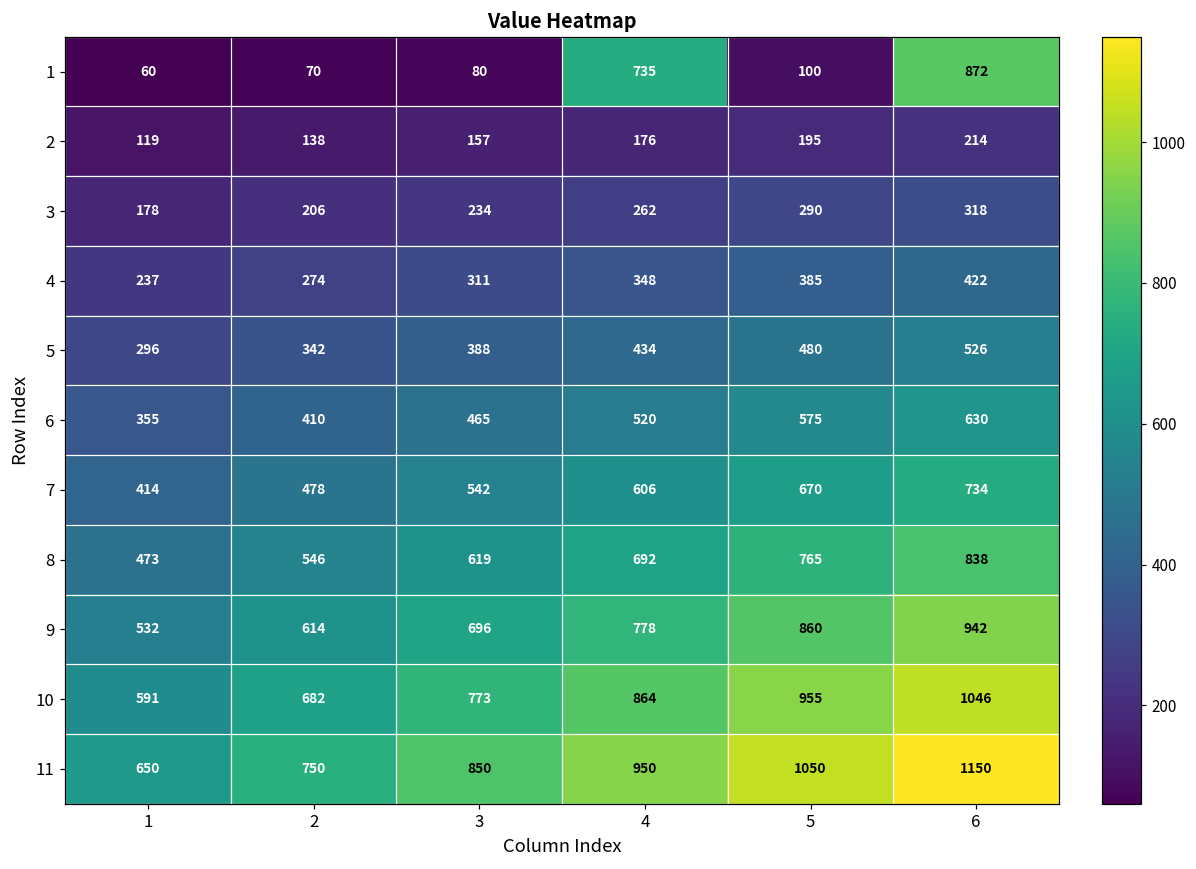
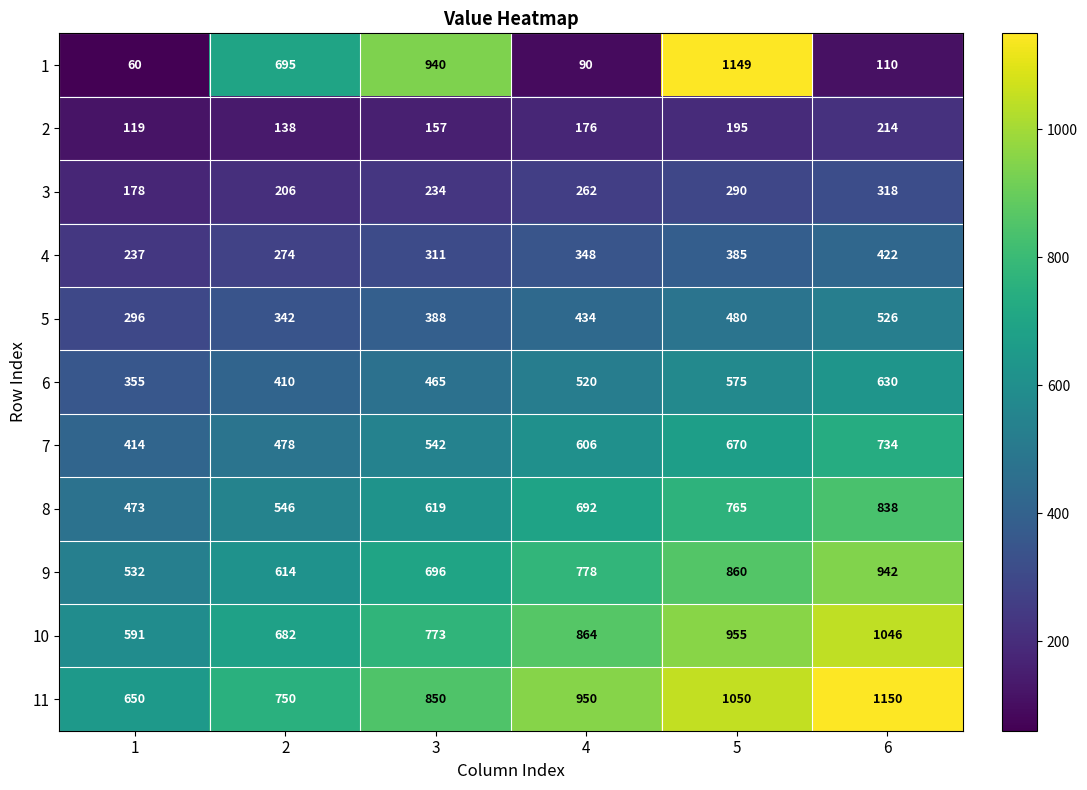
  {
    "1": {
      "1": 60,
-     "2": 70,
-     "3": 80,
-     "4": 735,
-     "5": 100,
-     "6": 872
+     "2": 695,
+     "3": 940,
+     "4": 90,
+     "5": 1149,
+     "6": 110
    },
    "2": {
      "1": 119,
      "2": 138,
      "3": 157,
      "4": 176,
      "5": 195,
      "6": 214
    },
    "3": {
      "1": 178,
      "2": 206,
      "3": 234,
      "4": 262,
      "5": 290,
      "6": 318
    },
    "4": {
      "1": 237,
      "2": 274,
      "3": 311,
      "4": 348,
      "5": 385,
      "6": 422
    },
    "5": {
      "1": 296,
      "2": 342,
      "3": 388,
      "4": 434,
      "5": 480,
      "6": 526
    },
    "6": {
      "1": 355,
      "2": 410,
      "3": 465,
      "4": 520,
      "5": 575,
      "6": 630
    },
    "7": {
      "1": 414,
      "2": 478,
      "3": 542,
      "4": 606,
      "5": 670,
      "6": 734
    },
    "8": {
      "1": 473,
      "2": 546,
      "3": 619,
      "4": 692,
      "5": 765,
      "6": 838
    },
    "9": {
      "1": 532,
      "2": 614,
      "3": 696,
      "4": 778,
      "5": 860,
      "6": 942
    },
    "10": {
      "1": 591,
      "2": 682,
      "3": 773,
      "4": 864,
      "5": 955,
      "6": 1046
    },
    "11": {
      "1": 650,
      "2": 750,
      "3": 850,
      "4": 950,
      "5": 1050,
      "6": 1150
    }
  }
